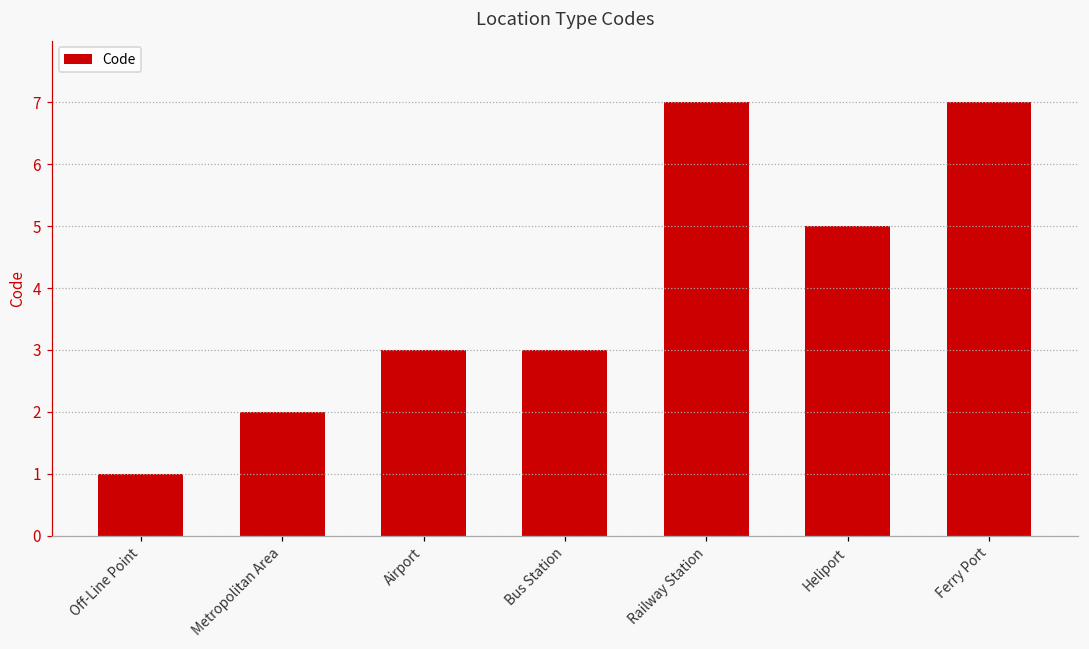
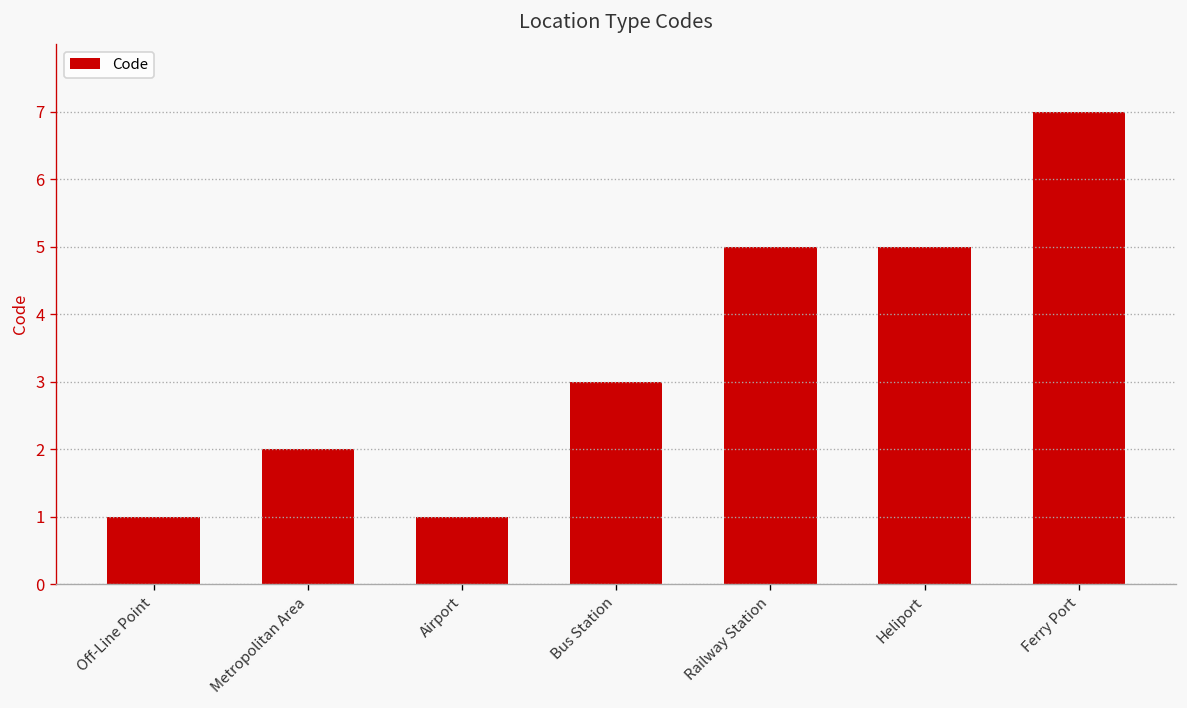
  {
    "Off-Line Point": 1,
    "Metropolitan Area": 2,
-   "Airport": 3,
+   "Airport": 1,
    "Bus Station": 3,
-   "Railway Station": 7,
+   "Railway Station": 5,
    "Heliport": 5,
    "Ferry Port": 7
  }
